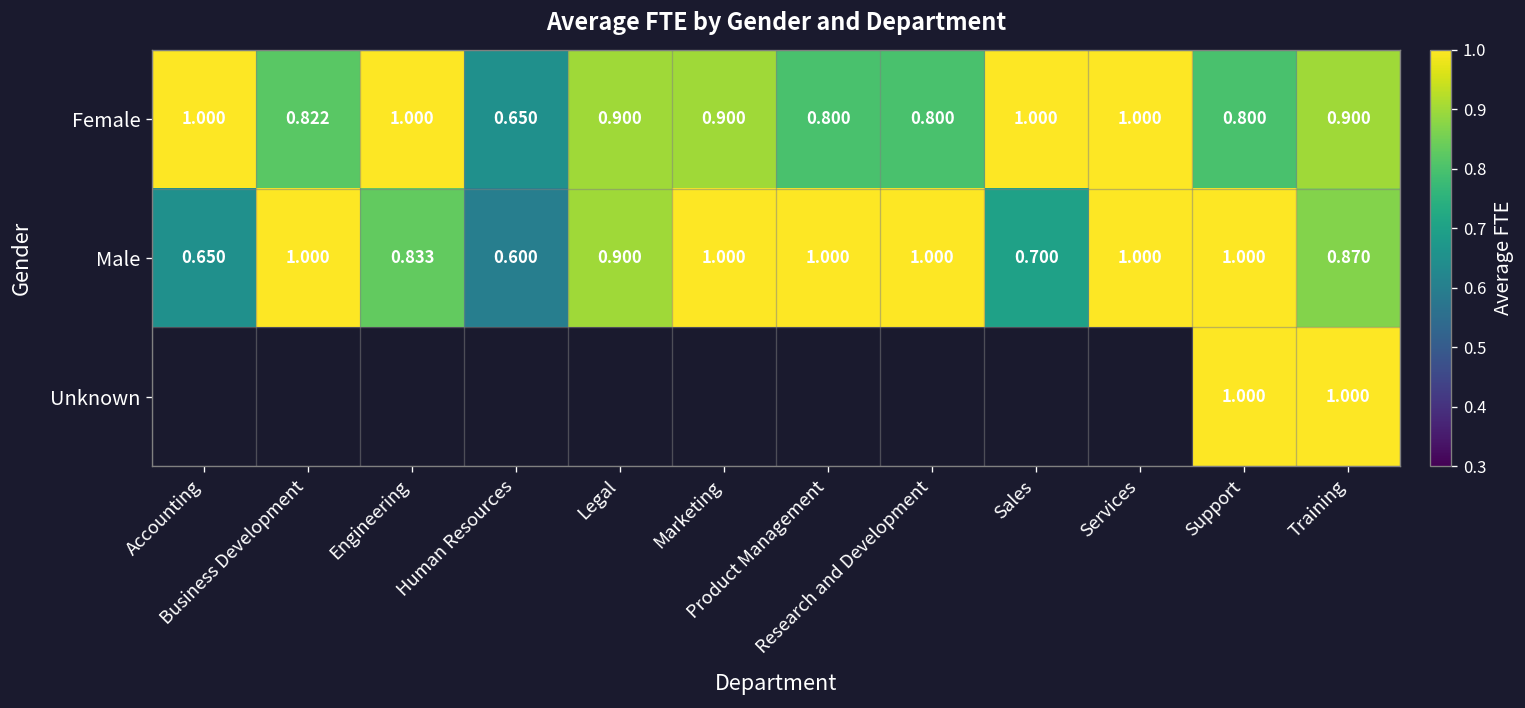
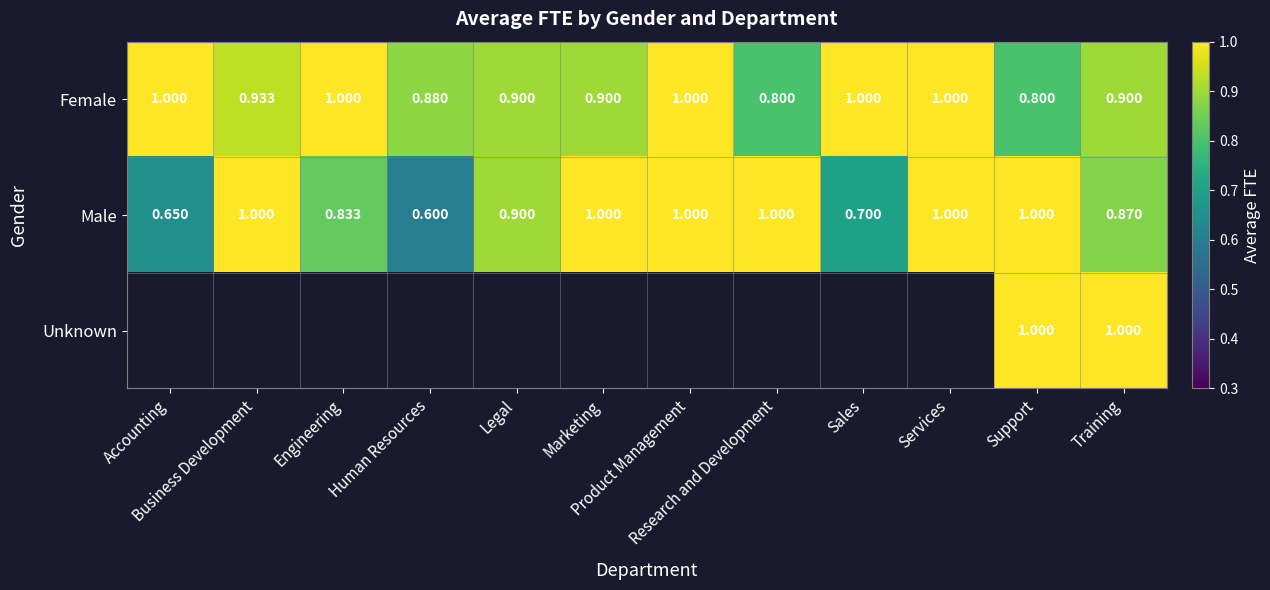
  {
    "Female": {
      "Accounting": 1.000,
-     "Business Development": 0.822,
+     "Business Development": 0.933,
      "Engineering": 1.000,
-     "Human Resources": 0.650,
+     "Human Resources": 0.880,
      "Legal": 0.900,
      "Marketing": 0.900,
-     "Product Management": 0.800,
+     "Product Management": 1.000,
      "Research and Development": 0.800,
      "Sales": 1.000,
      "Services": 1.000,
      "Support": 0.800,
      "Training": 0.900
    },
    "Male": {
      "Accounting": 0.650,
      "Business Development": 1.000,
      "Engineering": 0.833,
      "Human Resources": 0.600,
      "Legal": 0.900,
      "Marketing": 1.000,
      "Product Management": 1.000,
      "Research and Development": 1.000,
      "Sales": 0.700,
      "Services": 1.000,
      "Support": 1.000,
      "Training": 0.870
    },
    "Unknown": {
      "Support": 1.000,
      "Training": 1.000
    }
  }
